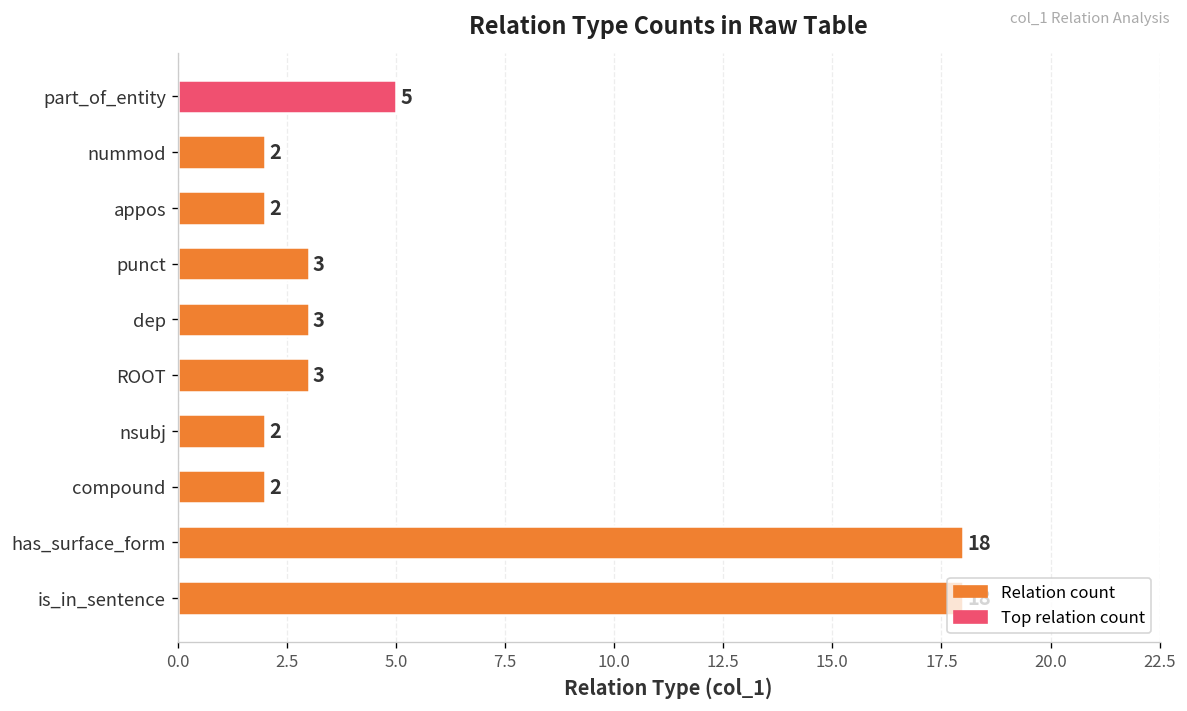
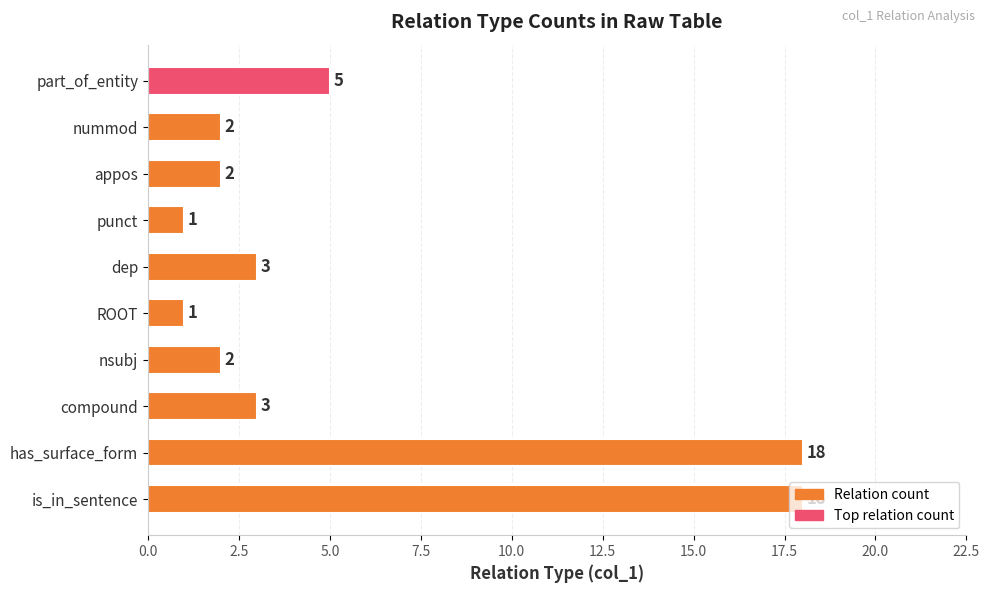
  {
    "part_of_entity": 5,
    "nummod": 2,
    "appos": 2,
-   "punct": 3,
+   "punct": 1,
    "dep": 3,
-   "ROOT": 3,
+   "ROOT": 1,
    "nsubj": 2,
-   "compound": 2,
+   "compound": 3,
    "has_surface_form": 18
  }
